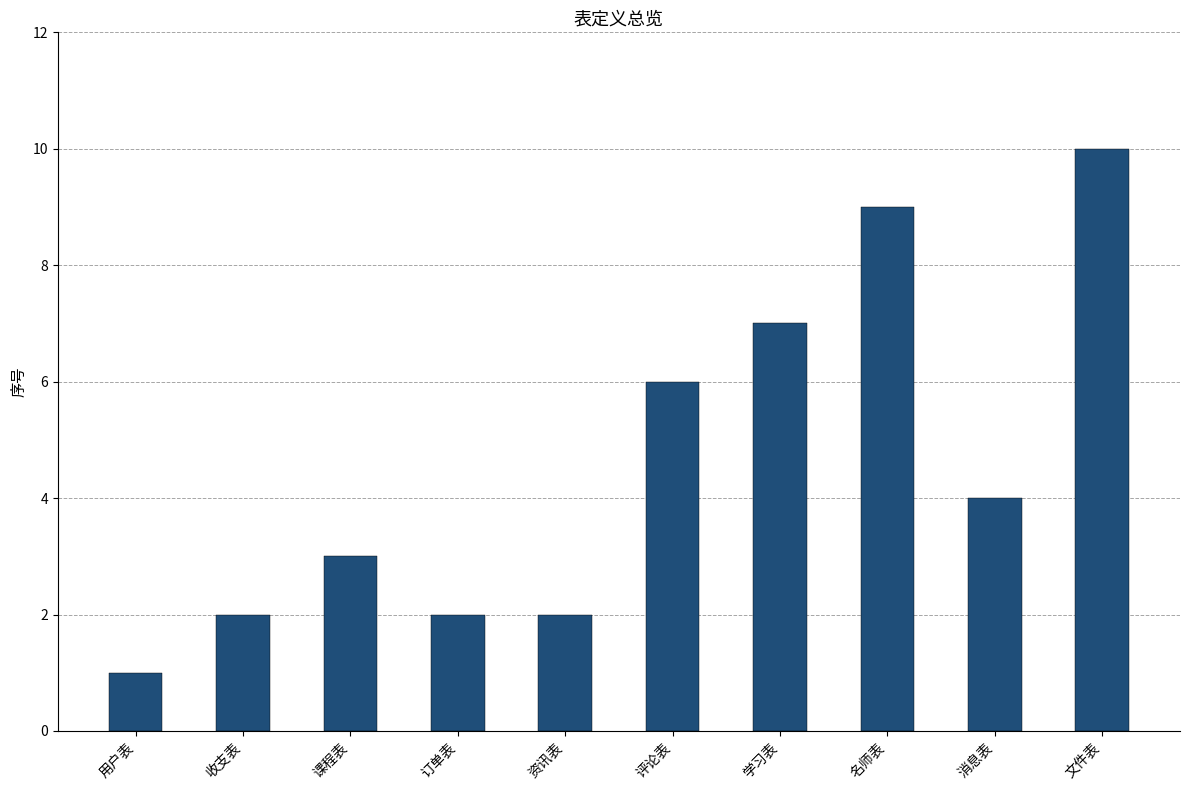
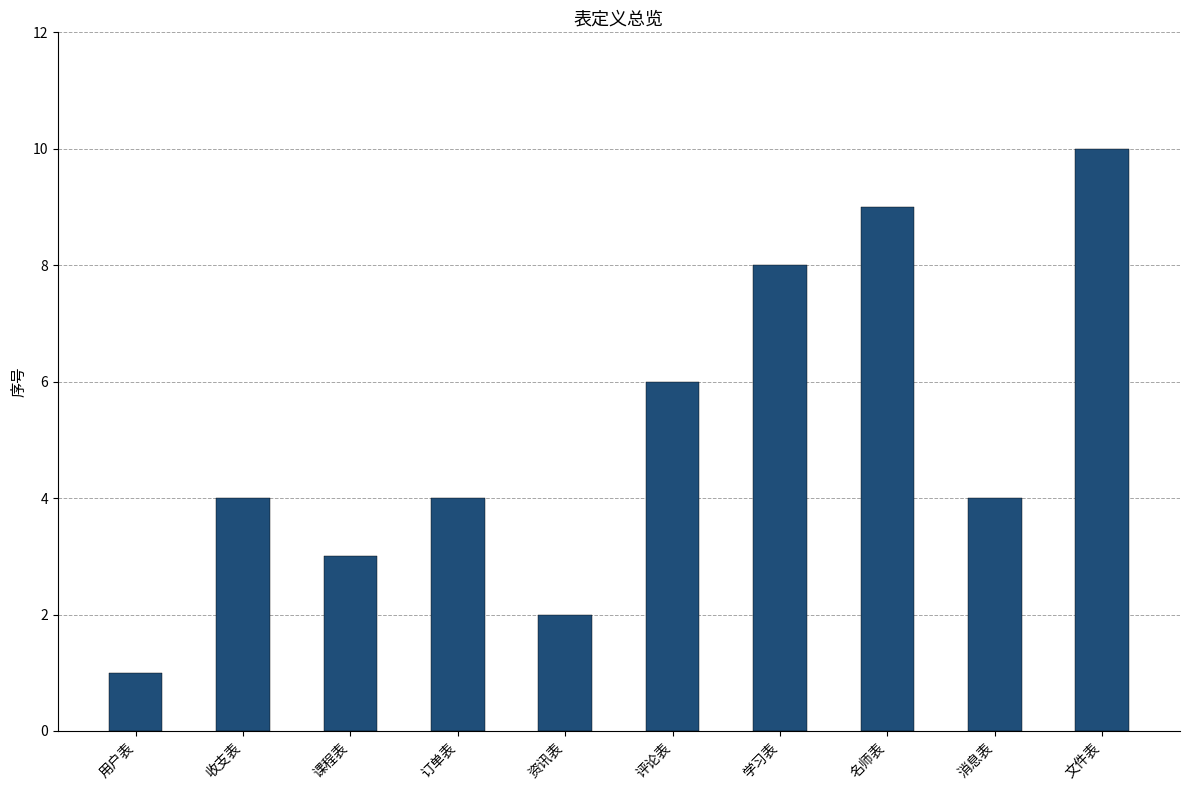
  {
    "用户表": 1,
-   "收支表": 2,
+   "收支表": 4,
    "课程表": 3,
-   "订单表": 2,
+   "订单表": 4,
    "资讯表": 2,
    "评论表": 6,
-   "学习表": 7,
+   "学习表": 8,
    "名师表": 9,
    "消息表": 4,
    "文件表": 10
  }
